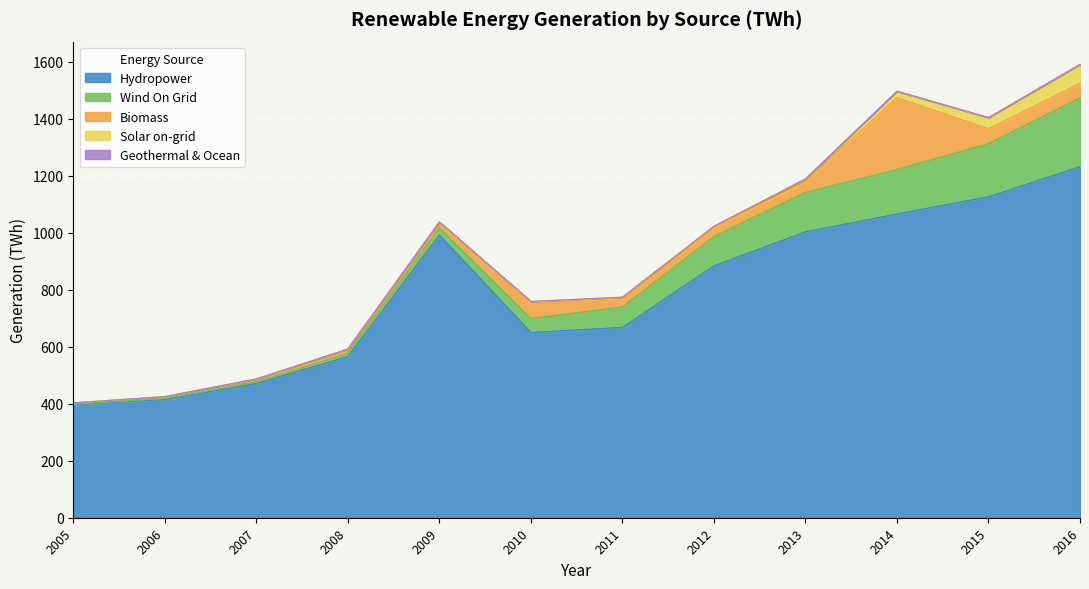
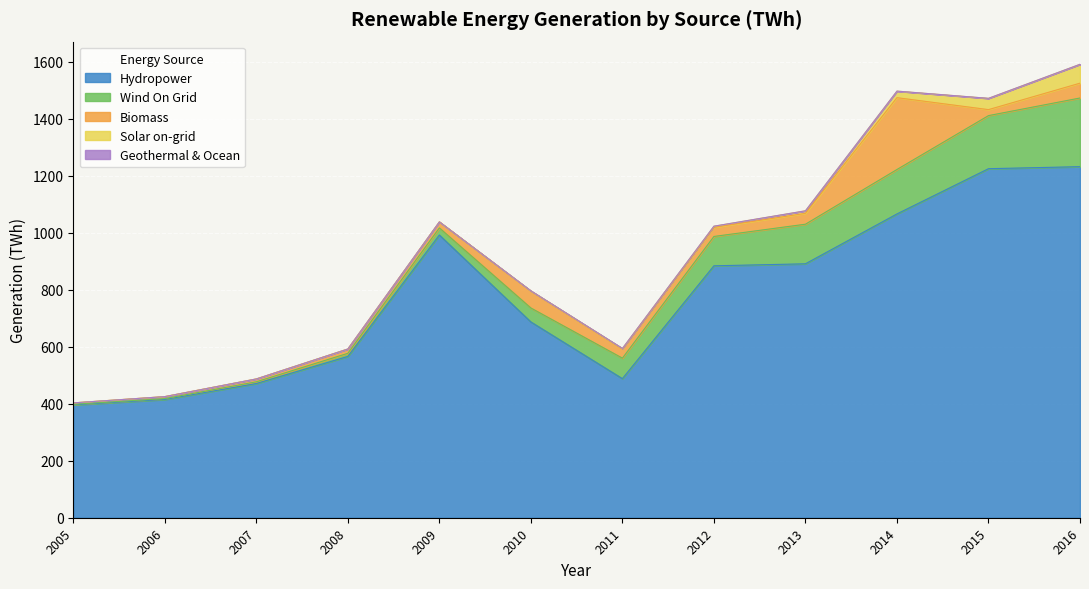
  {
    "Hydropower": {
      "2008": 570,
      "2009": 990,
-     "2010": 650,
-     "2011": 670,
+     "2010": 690,
+     "2011": 490,
      "2012": 880,
-     "2013": 1000,
+     "2013": 890,
      "2014": 1070,
-     "2015": 1130,
+     "2015": 1220,
      "2016": 1230
    },
    "Wind On Grid": {
      "2008": 10,
      "2009": 30,
      "2010": 50,
      "2011": 70,
      "2012": 100,
      "2013": 140,
      "2014": 160,
      "2015": 190,
      "2016": 240
    },
    "Biomass": {
      "2013": 40,
      "2014": 250,
-     "2015": 50,
+     "2015": 20,
      "2016": 50
    }
  }
